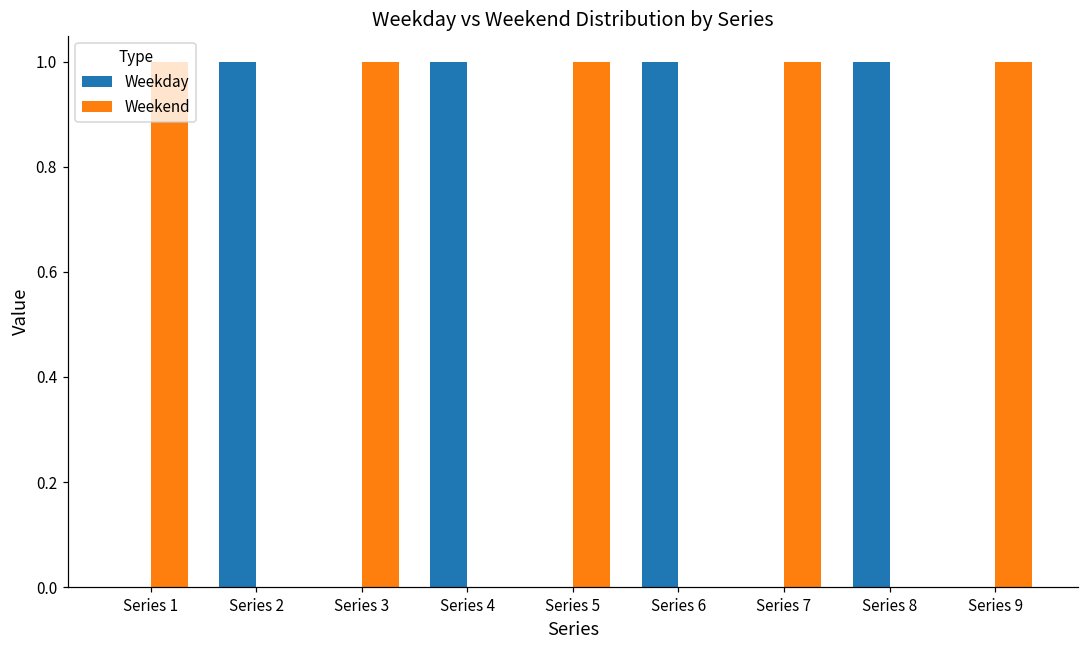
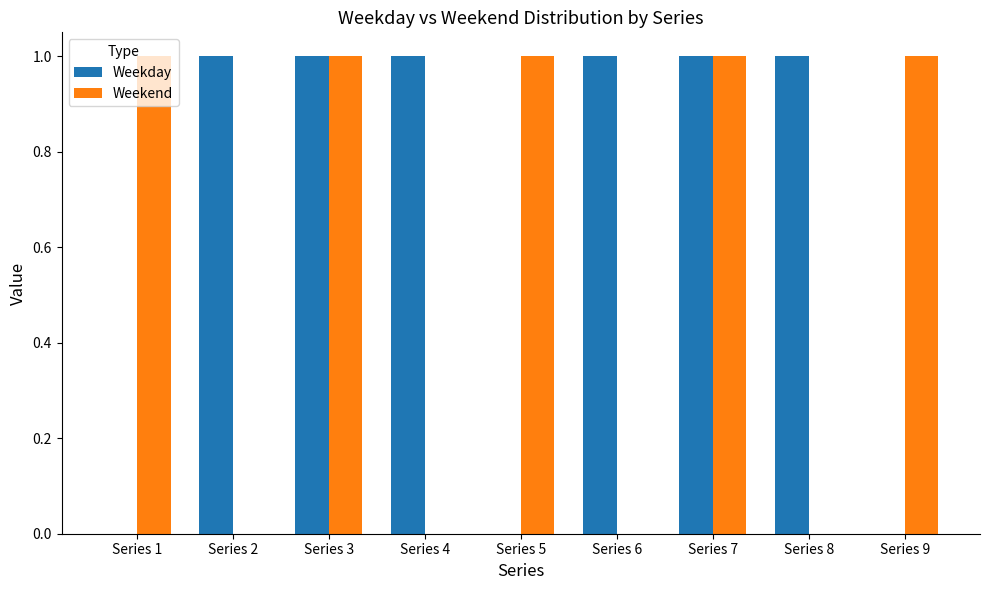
  {
    "Weekday": {
      "Series 1": 0,
      "Series 2": 1,
-     "Series 3": 0,
+     "Series 3": 1,
      "Series 4": 1,
      "Series 5": 0,
      "Series 6": 1,
-     "Series 7": 0,
+     "Series 7": 1,
      "Series 8": 1,
      "Series 9": 0
    },
    "Weekend": {
      "Series 2": 0,
      "Series 3": 1,
      "Series 4": 0,
      "Series 5": 1,
      "Series 6": 0,
      "Series 7": 1,
      "Series 8": 0,
      "Series 9": 1
    }
  }
